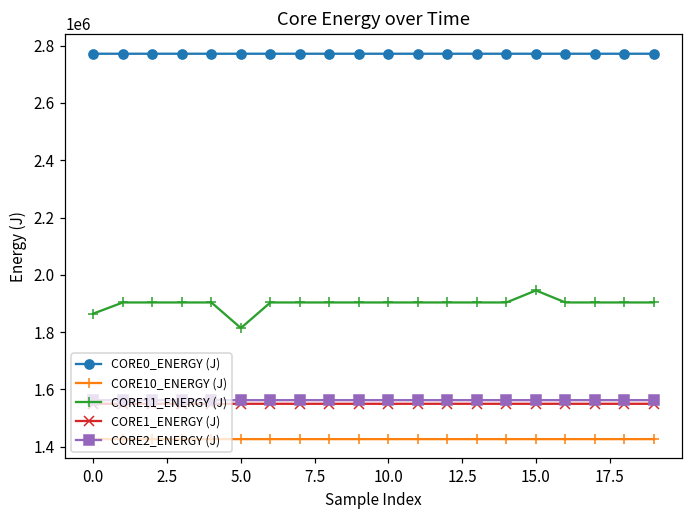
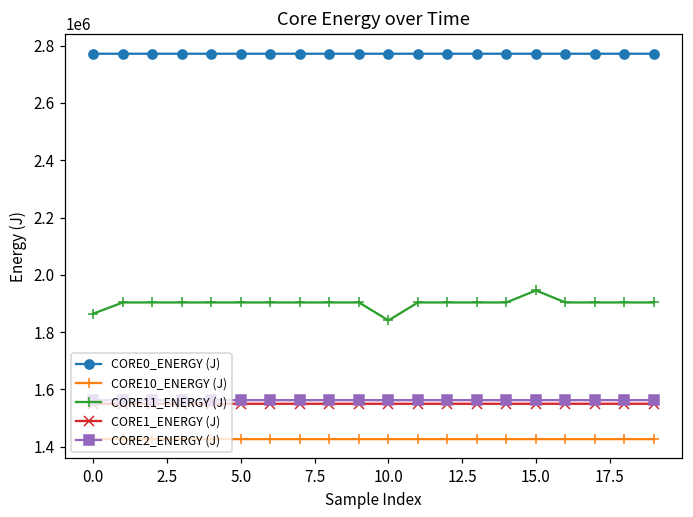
  {
    "CORE0_ENERGY (J)": {
      "0.0": 2770000,
      "5.0": 2770000,
      "10.0": 2770000,
      "15.0": 2770000
    },
    "CORE10_ENERGY (J)": {
      "5.0": 1430000,
      "10.0": 1430000,
      "15.0": 1430000
    },
    "CORE11_ENERGY (J)": {
      "0.0": 1860000,
-     "5.0": 1810000,
-     "10.0": 1900000,
+     "5.0": 1900000,
+     "10.0": 1840000,
      "15.0": 1950000
    },
    "CORE1_ENERGY (J)": {
      "5.0": 1550000,
      "10.0": 1550000,
      "15.0": 1550000
    },
    "CORE2_ENERGY (J)": {
      "5.0": 1560000,
      "10.0": 1560000,
      "15.0": 1560000
    }
  }
